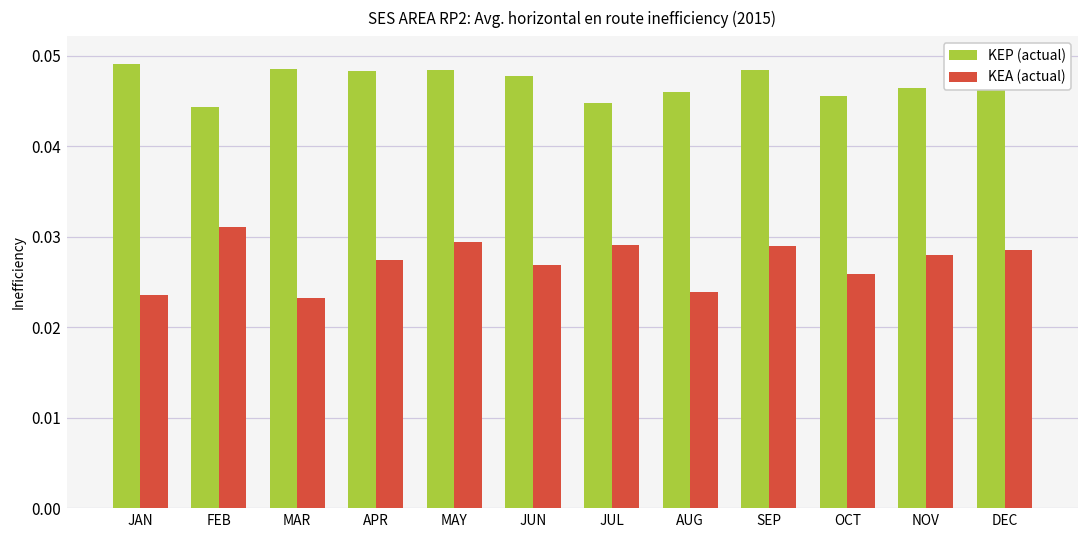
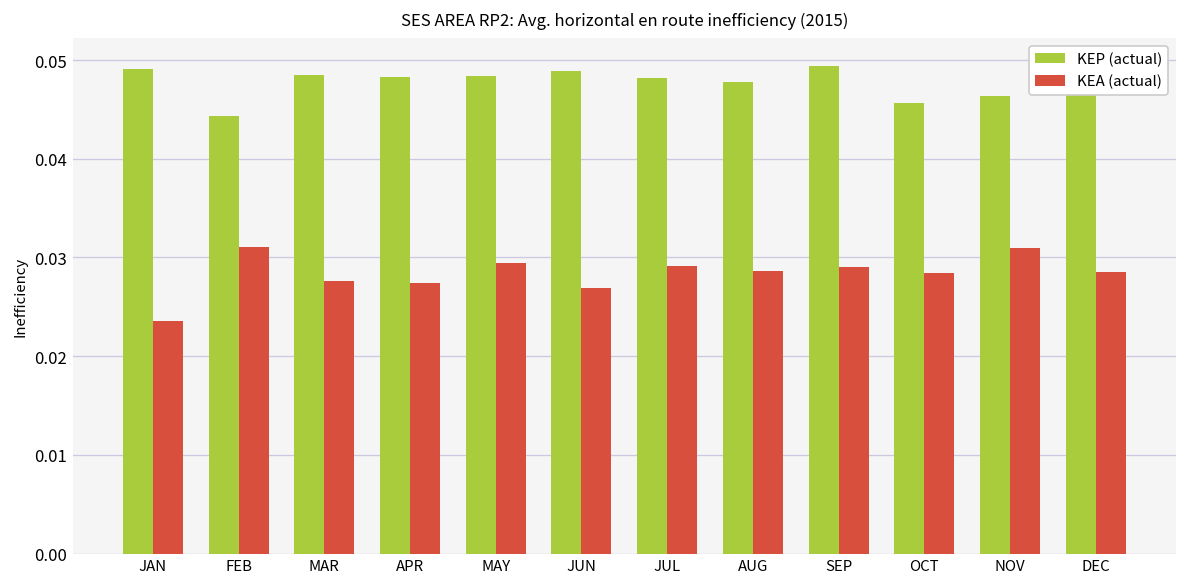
  {
    "KEP (actual)": {
      "JAN": 0.049,
      "FEB": 0.044,
      "MAR": 0.049,
      "APR": 0.048,
      "MAY": 0.048,
-     "JUN": 0.048,
-     "JUL": 0.045,
-     "AUG": 0.046,
-     "SEP": 0.048,
+     "JUN": 0.049,
+     "JUL": 0.048,
+     "AUG": 0.048,
+     "SEP": 0.049,
      "OCT": 0.046,
      "NOV": 0.046
    },
    "KEA (actual)": {
      "JAN": 0.024,
      "FEB": 0.031,
-     "MAR": 0.023,
+     "MAR": 0.028,
      "APR": 0.027,
      "MAY": 0.029,
      "JUN": 0.027,
      "JUL": 0.029,
-     "AUG": 0.024,
+     "AUG": 0.029,
      "SEP": 0.029,
-     "OCT": 0.026,
-     "NOV": 0.028,
+     "OCT": 0.028,
+     "NOV": 0.031,
      "DEC": 0.029
    }
  }
